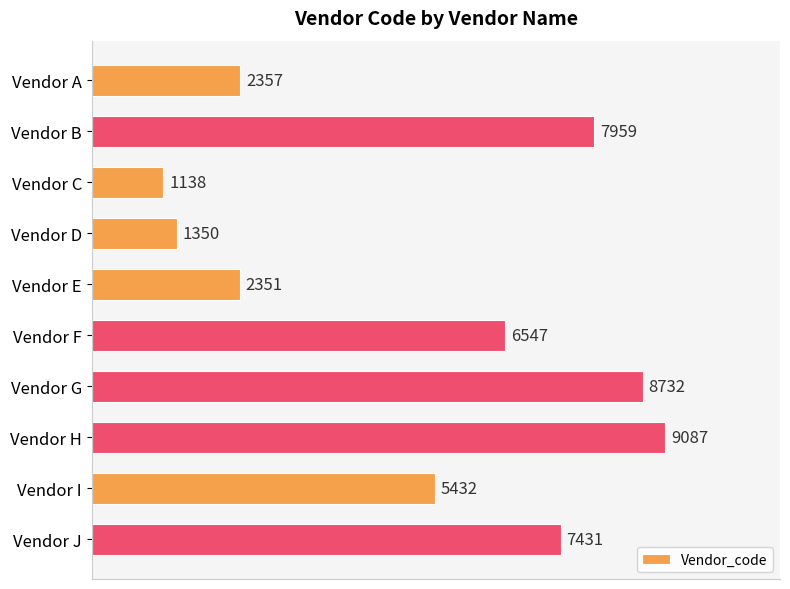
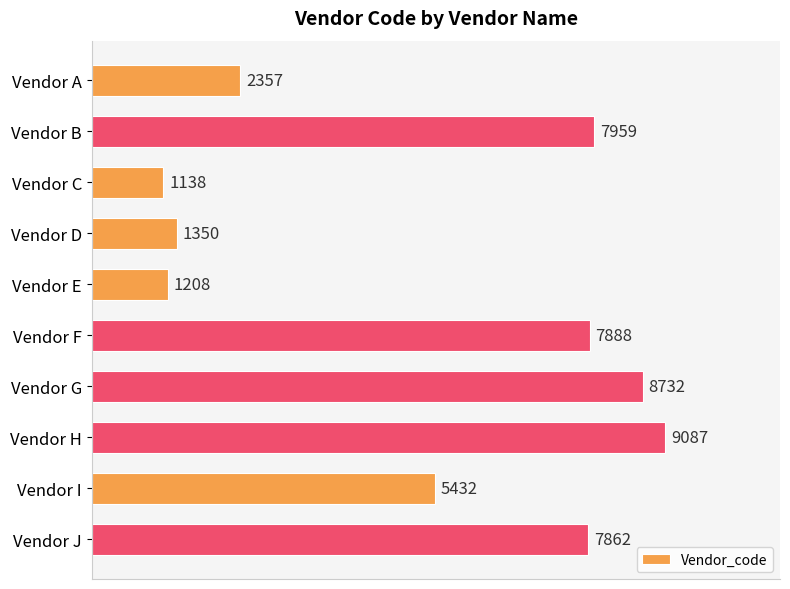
  {
    "Vendor A": 2357,
    "Vendor B": 7959,
    "Vendor C": 1138,
    "Vendor D": 1350,
-   "Vendor E": 2351,
-   "Vendor F": 6547,
+   "Vendor E": 1208,
+   "Vendor F": 7888,
    "Vendor G": 8732,
    "Vendor H": 9087,
    "Vendor I": 5432,
-   "Vendor J": 7431
+   "Vendor J": 7862
  }
